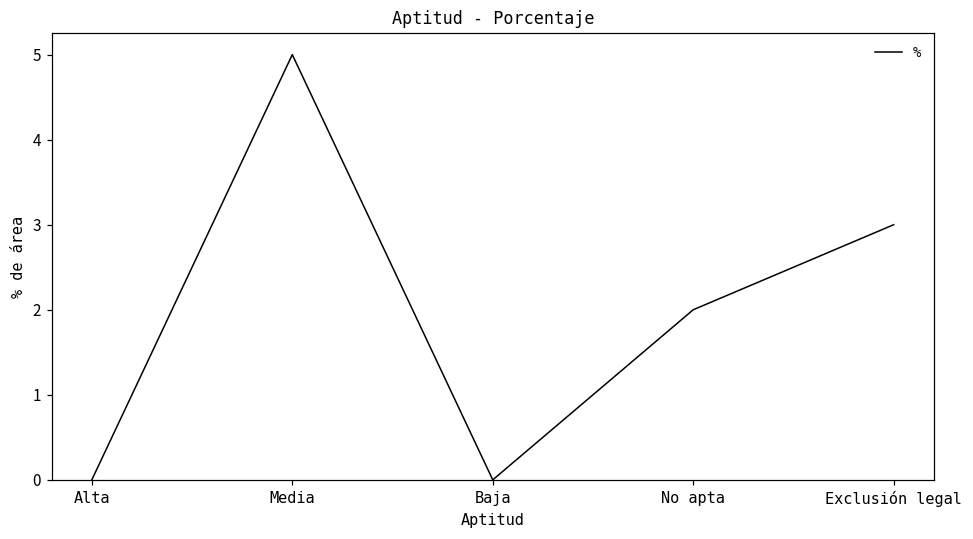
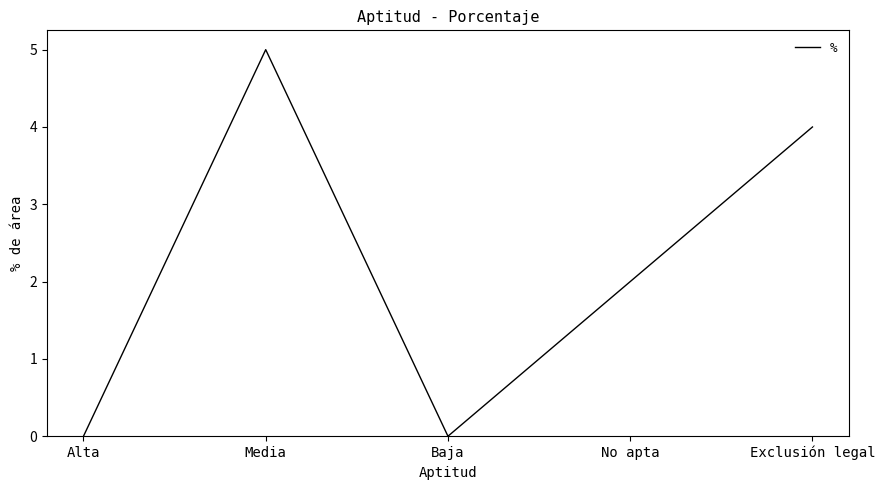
  {
    "Alta": 0,
    "Media": 5,
    "Baja": 0,
    "No apta": 2,
-   "Exclusión legal": 3
+   "Exclusión legal": 4
  }
